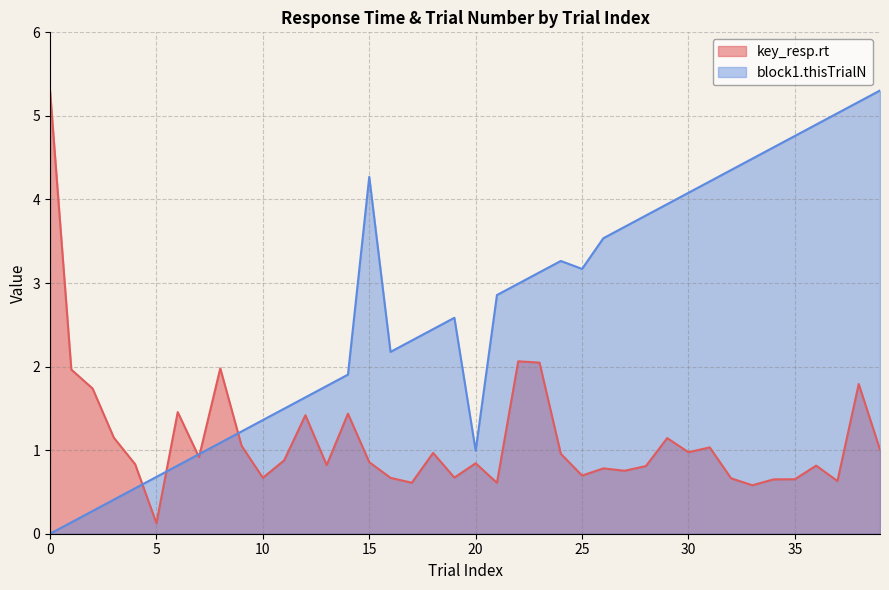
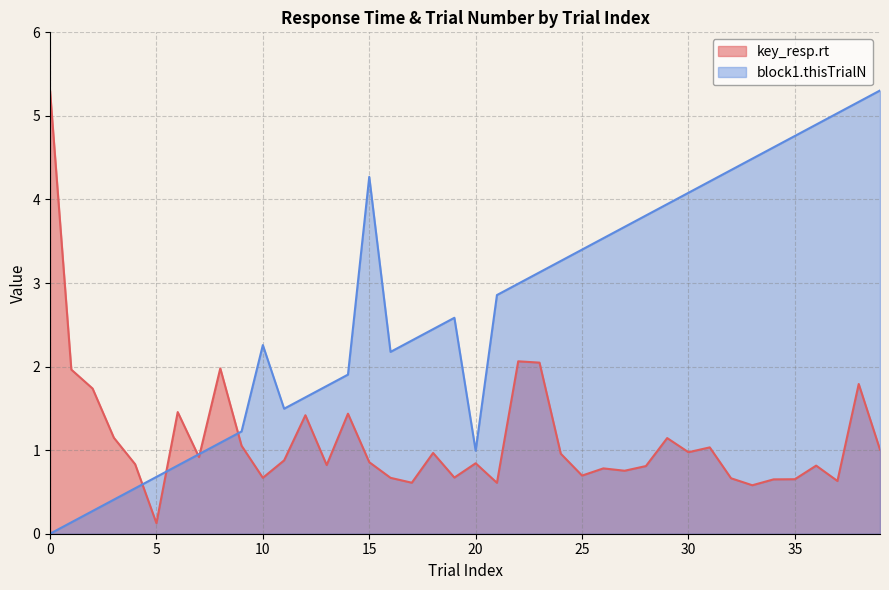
  {
    "key_resp.rt": {
      "0": 5.3,
      "5": 0.1,
      "10": 0.7,
      "15": 0.9,
      "20": 0.8,
      "25": 0.7,
      "30": 1.0,
      "35": 0.7
    },
    "block1.thisTrialN": {
      "0": 0.0,
      "5": 0.7,
-     "10": 1.4,
+     "10": 2.3,
      "15": 4.3,
      "20": 1.0,
-     "25": 3.2,
+     "25": 3.4,
      "30": 4.1,
      "35": 4.8
    }
  }
